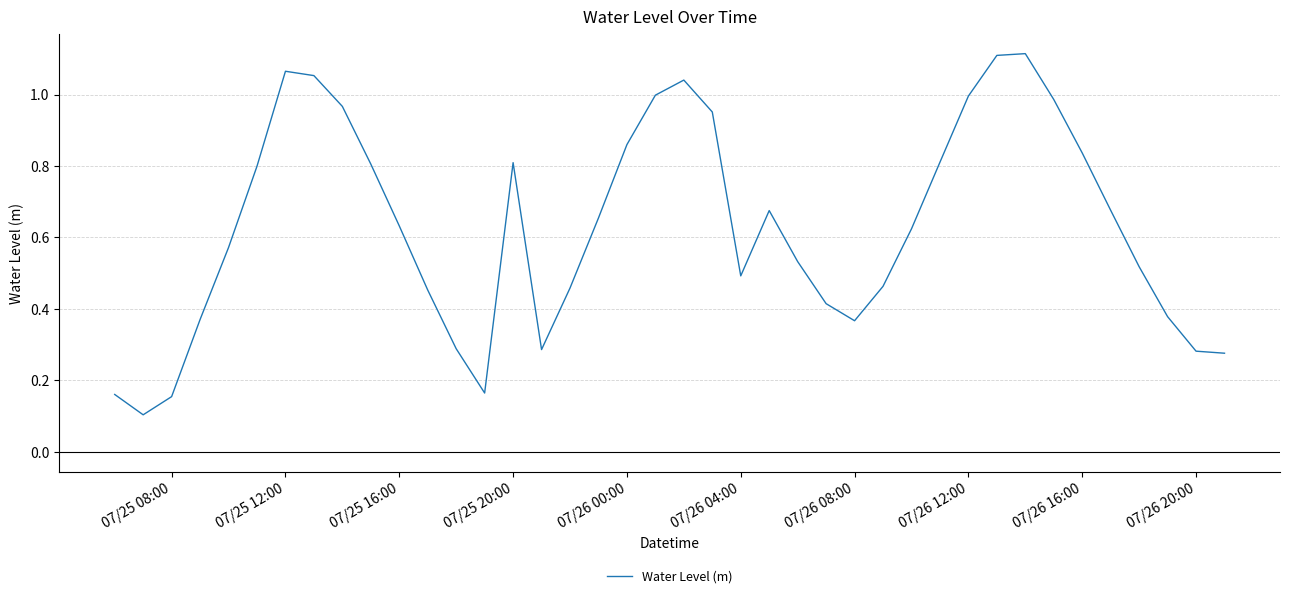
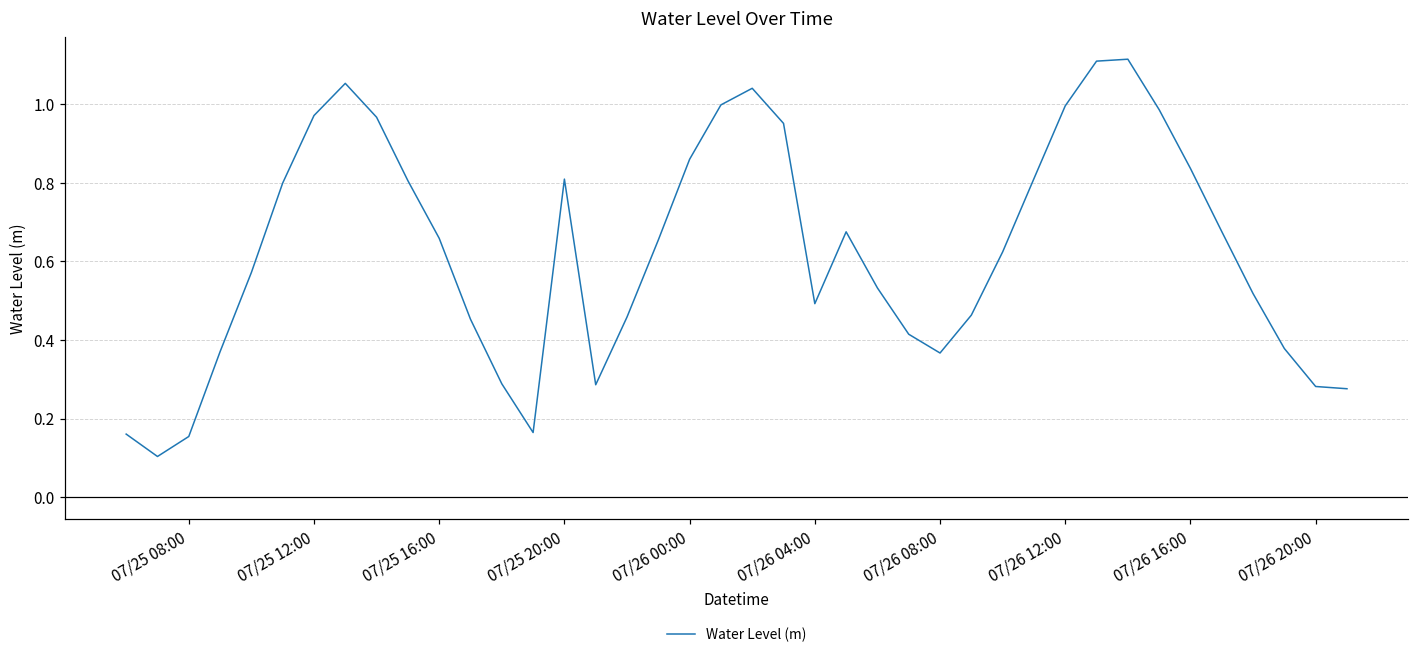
  {
    "07/25 08:00": 0.15,
-   "07/25 12:00": 1.07,
-   "07/25 16:00": 0.63,
+   "07/25 12:00": 0.97,
+   "07/25 16:00": 0.66,
    "07/25 20:00": 0.81,
    "07/26 00:00": 0.86,
    "07/26 04:00": 0.49,
    "07/26 08:00": 0.37,
    "07/26 12:00": 1.00,
    "07/26 16:00": 0.84,
    "07/26 20:00": 0.28
  }
